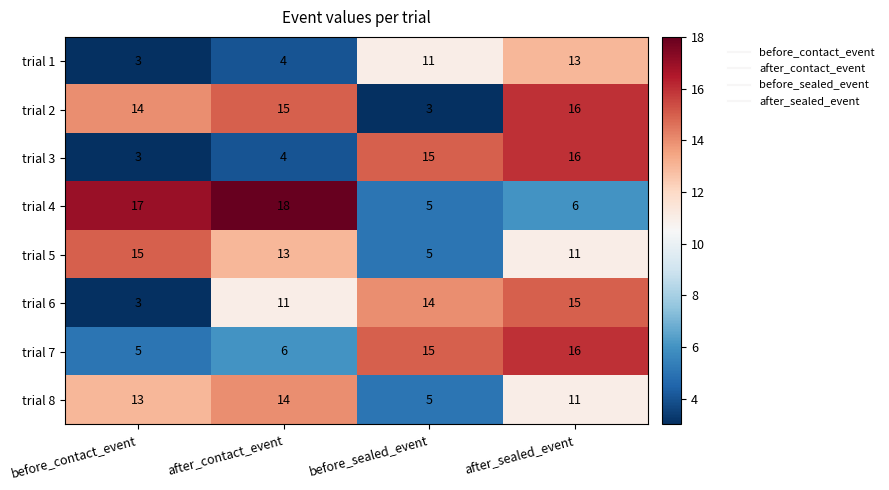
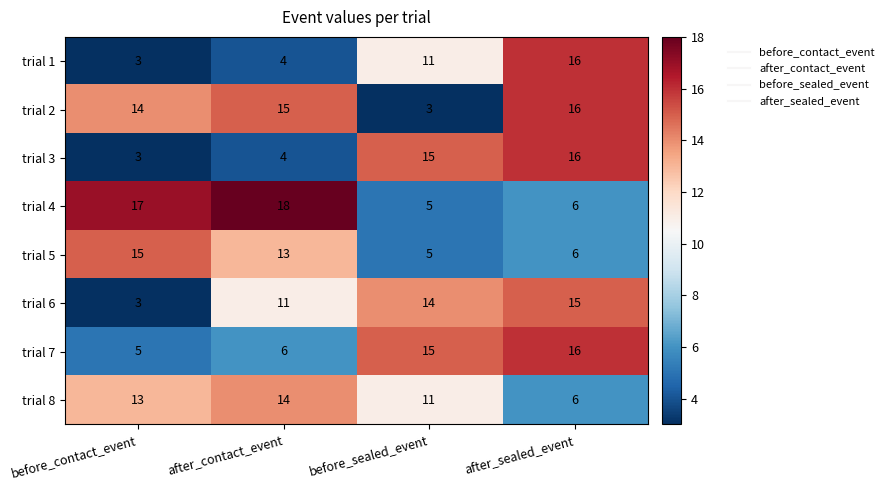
  {
    "trial 1": {
      "before_contact_event": 3,
      "after_contact_event": 4,
      "before_sealed_event": 11,
-     "after_sealed_event": 13
+     "after_sealed_event": 16
    },
    "trial 2": {
      "before_contact_event": 14,
      "after_contact_event": 15,
      "before_sealed_event": 3,
      "after_sealed_event": 16
    },
    "trial 3": {
      "before_contact_event": 3,
      "after_contact_event": 4,
      "before_sealed_event": 15,
      "after_sealed_event": 16
    },
    "trial 4": {
      "before_contact_event": 17,
      "after_contact_event": 18,
      "before_sealed_event": 5,
      "after_sealed_event": 6
    },
    "trial 5": {
      "before_contact_event": 15,
      "after_contact_event": 13,
      "before_sealed_event": 5,
-     "after_sealed_event": 11
+     "after_sealed_event": 6
    },
    "trial 6": {
      "before_contact_event": 3,
      "after_contact_event": 11,
      "before_sealed_event": 14,
      "after_sealed_event": 15
    },
    "trial 7": {
      "before_contact_event": 5,
      "after_contact_event": 6,
      "before_sealed_event": 15,
      "after_sealed_event": 16
    },
    "trial 8": {
      "before_contact_event": 13,
      "after_contact_event": 14,
-     "before_sealed_event": 5,
-     "after_sealed_event": 11
+     "before_sealed_event": 11,
+     "after_sealed_event": 6
    }
  }
